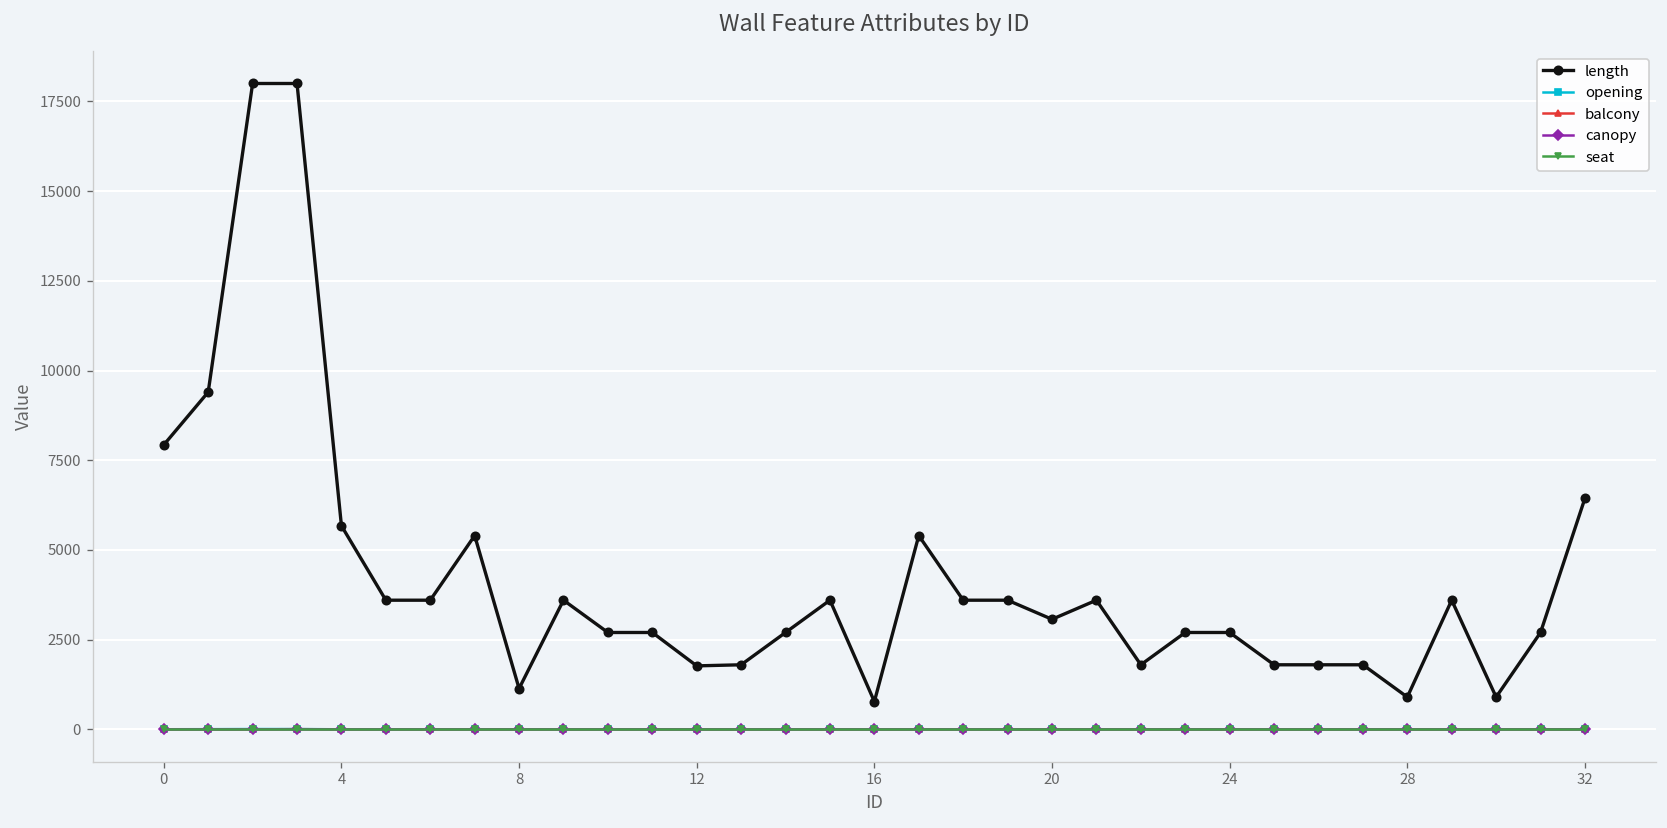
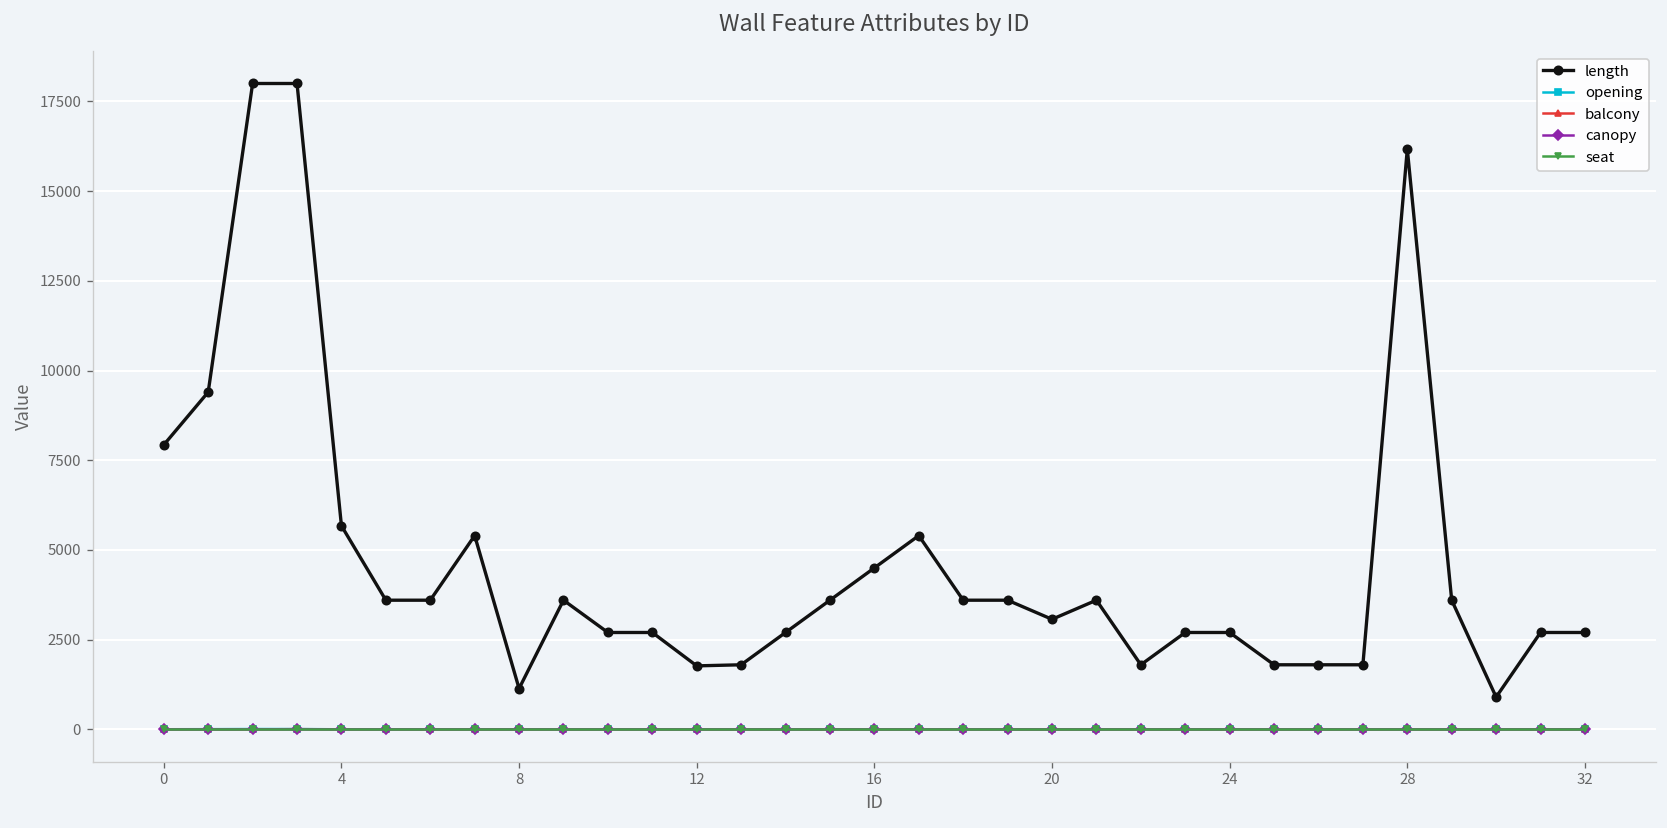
  {
    "length": {
      "0": 7900,
      "4": 5700,
      "8": 1100,
      "12": 1800,
-     "16": 800,
+     "16": 4500,
      "20": 3100,
      "24": 2700,
-     "28": 900,
-     "32": 6400
+     "28": 16200,
+     "32": 2700
    },
    "seat": {
      "0": 0,
      "4": 0,
      "8": 0,
      "12": 0,
      "16": 0,
      "20": 0,
      "24": 0,
      "28": 0,
      "32": 0
    }
  }
